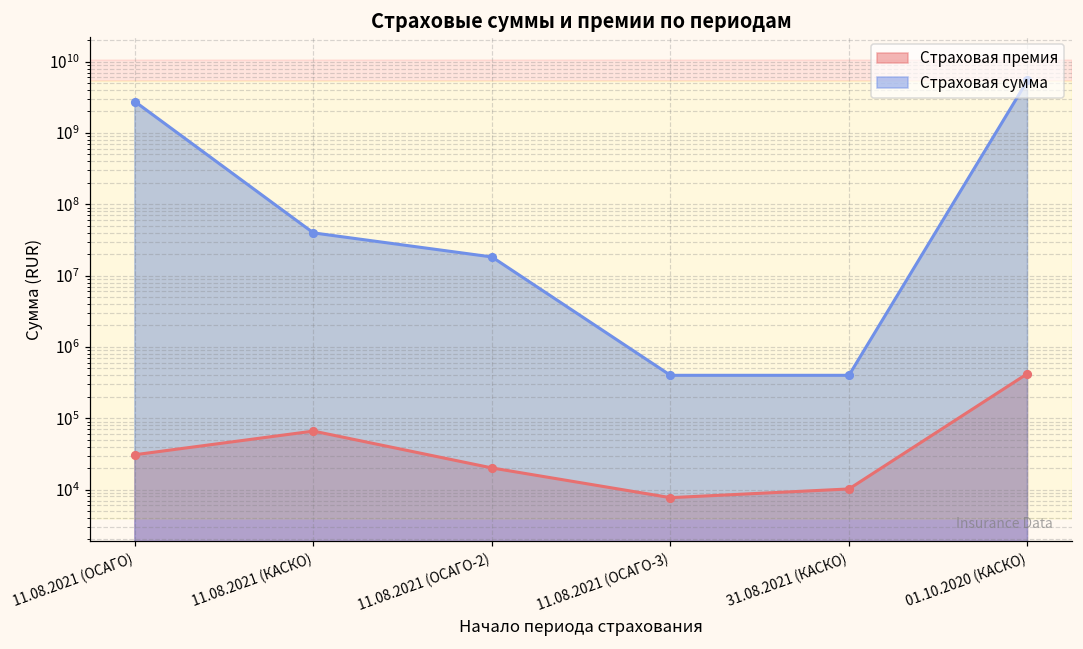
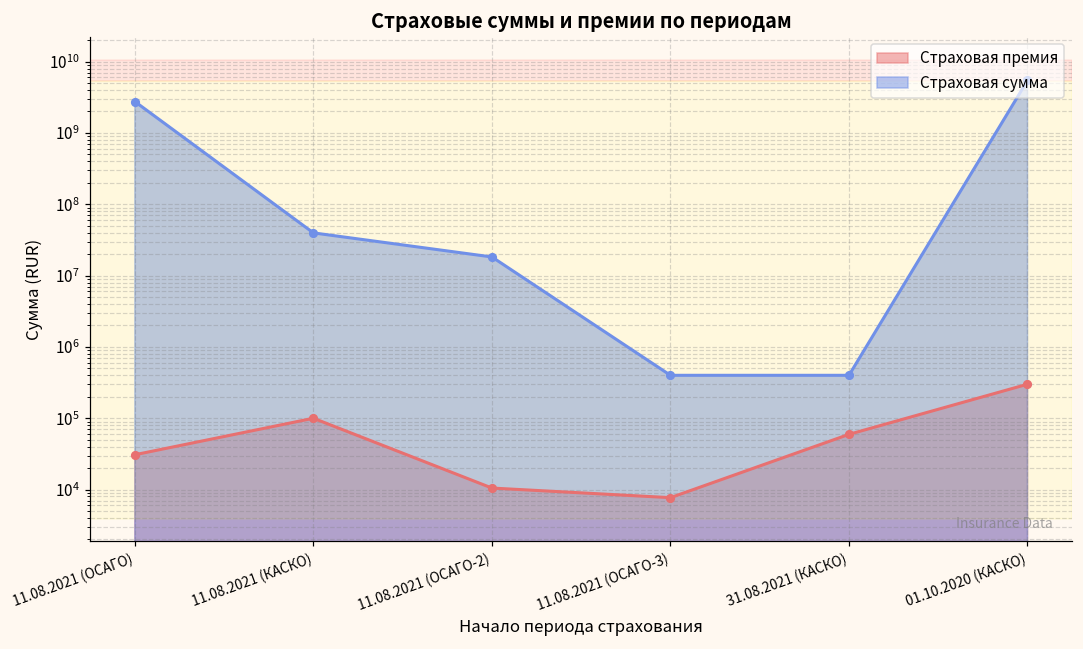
  {
    "Страховая премия": {
      "11.08.2021 (ОСАГО)": 30000,
-     "11.08.2021 (КАСКО)": 70000,
-     "11.08.2021 (ОСАГО-2)": 20000,
+     "11.08.2021 (КАСКО)": 100000,
+     "11.08.2021 (ОСАГО-2)": 11000,
      "11.08.2021 (ОСАГО-3)": 8000,
-     "31.08.2021 (КАСКО)": 10000,
-     "01.10.2020 (КАСКО)": 400000
+     "31.08.2021 (КАСКО)": 60000,
+     "01.10.2020 (КАСКО)": 300000
    },
    "Страховая сумма": {
      "11.08.2021 (ОСАГО)": 2800000000,
      "11.08.2021 (КАСКО)": 40000000,
      "11.08.2021 (ОСАГО-2)": 18000000,
      "11.08.2021 (ОСАГО-3)": 400000,
      "31.08.2021 (КАСКО)": 400000
    }
  }
